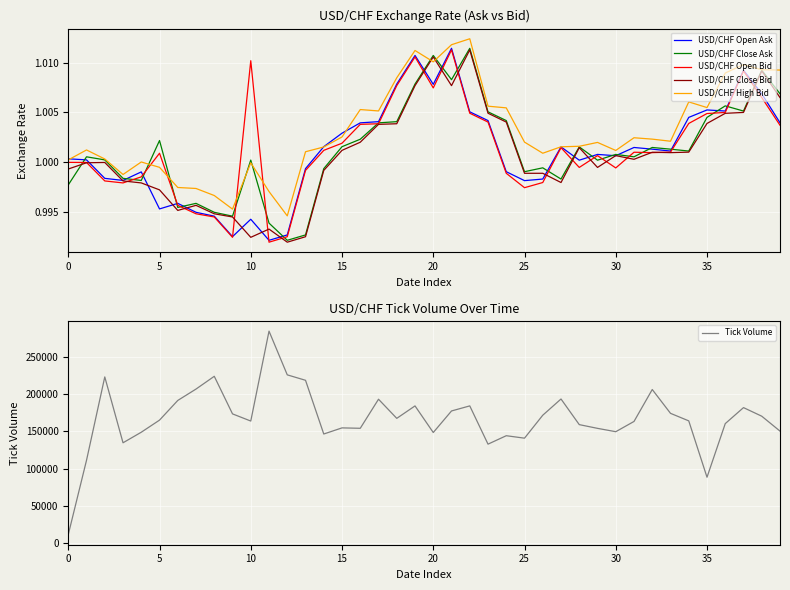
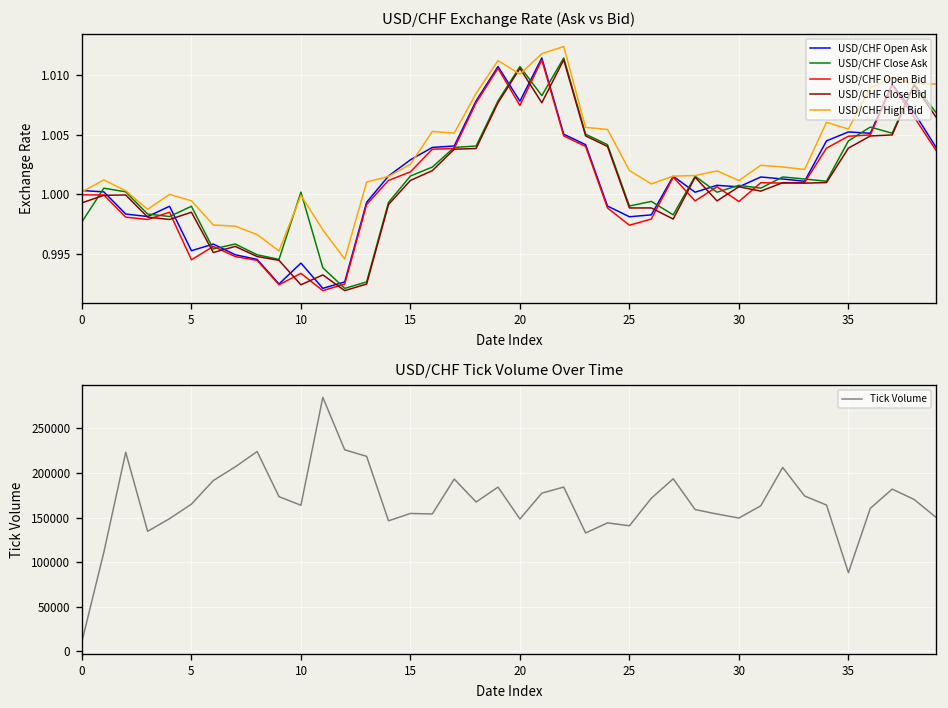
  {
    "USD/CHF Exchange Rate (Ask vs Bid)": {
      "USD/CHF Open Ask": {
        "5": 0.995,
        "10": 0.994,
        "15": 1.003,
        "20": 1.008,
        "25": 0.998
      },
      "USD/CHF Close Ask": {
        "0": 0.998,
-       "5": 1.002,
+       "5": 0.999,
        "10": 1.000,
        "15": 1.002,
        "35": 1.005
      },
      "USD/CHF Open Bid": {
-       "5": 1.001,
-       "10": 1.010,
+       "5": 0.995,
+       "10": 0.993,
        "15": 1.002,
        "20": 1.007,
        "25": 0.997,
        "30": 0.999,
        "35": 1.005
      },
      "USD/CHF Close Bid": {
        "0": 0.999,
-       "5": 0.997,
+       "5": 0.999,
        "10": 0.992,
        "15": 1.001,
        "35": 1.004
      },
      "USD/CHF High Bid": {
        "5": 0.999,
        "10": 1.000,
        "15": 1.003,
        "20": 1.010,
        "25": 1.002,
        "30": 1.001
      }
    },
    "USD/CHF Tick Volume Over Time": {
      "0": 10000,
      "5": 170000,
      "10": 160000,
      "15": 150000,
      "20": 150000,
      "25": 140000,
      "30": 150000,
      "35": 90000
    }
  }
